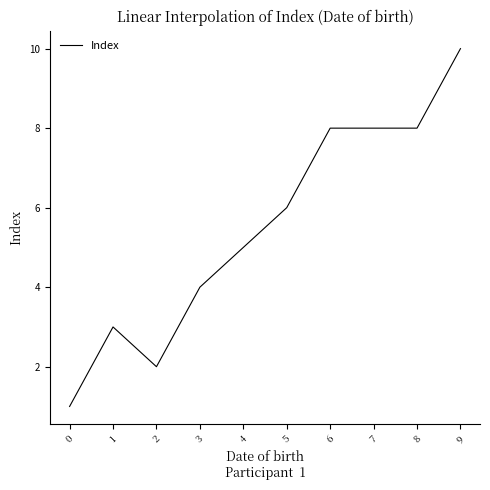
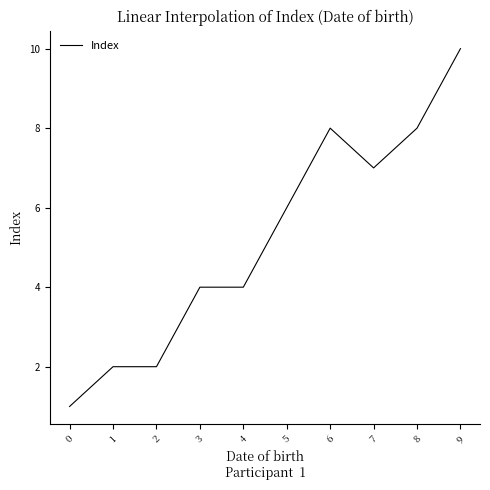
  {
    "0": 1,
-   "1": 3,
+   "1": 2,
    "2": 2,
    "3": 4,
-   "4": 5,
+   "4": 4,
    "5": 6,
    "6": 8,
-   "7": 8,
+   "7": 7,
    "8": 8,
    "9": 10
  }
